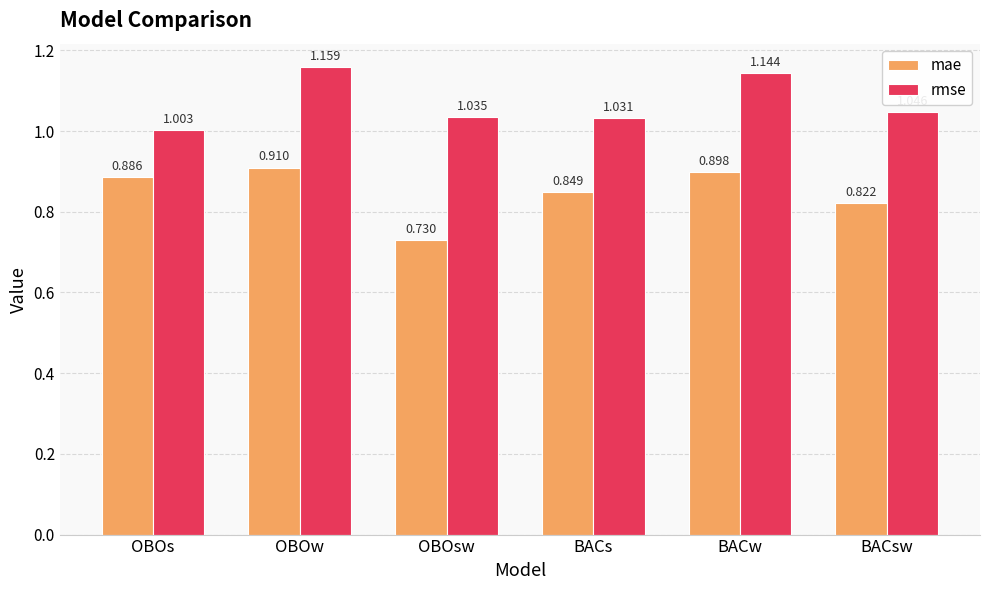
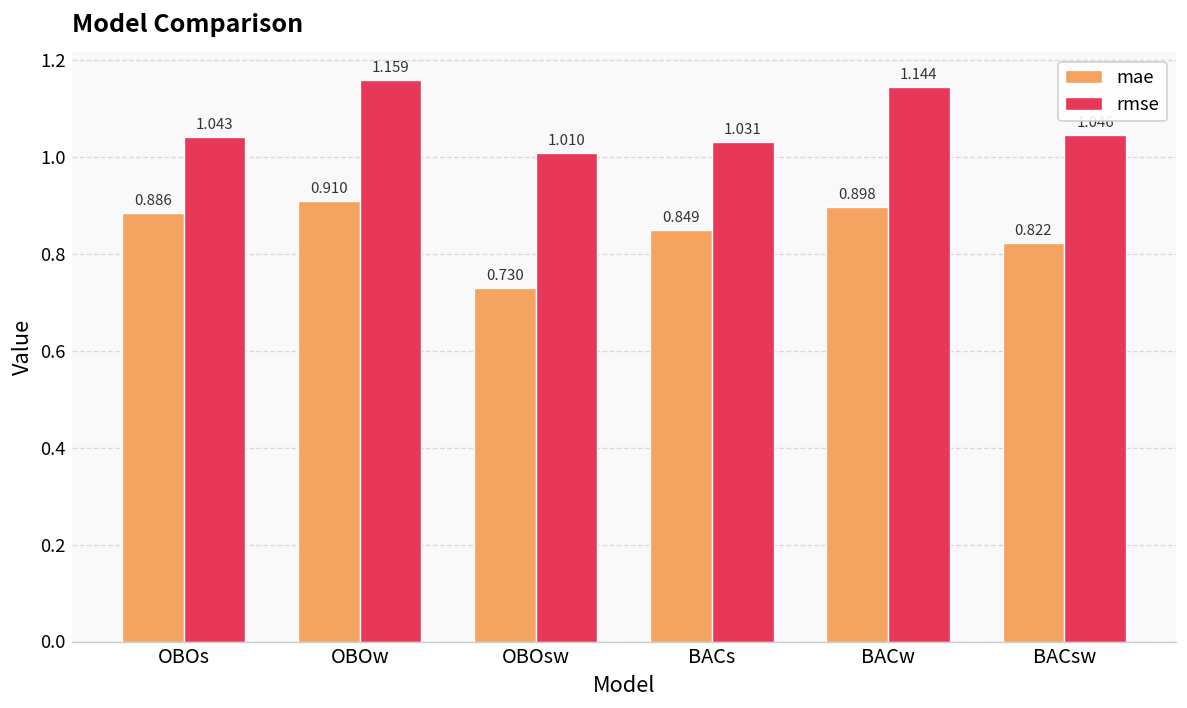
  {
    "mae": {
      "OBOs": 0.886,
      "OBOw": 0.910,
      "OBOsw": 0.730,
      "BACs": 0.849,
      "BACw": 0.898,
      "BACsw": 0.822
    },
    "rmse": {
-     "OBOs": 1.003,
+     "OBOs": 1.043,
      "OBOw": 1.159,
-     "OBOsw": 1.035,
+     "OBOsw": 1.010,
      "BACs": 1.031,
      "BACw": 1.144
    }
  }
